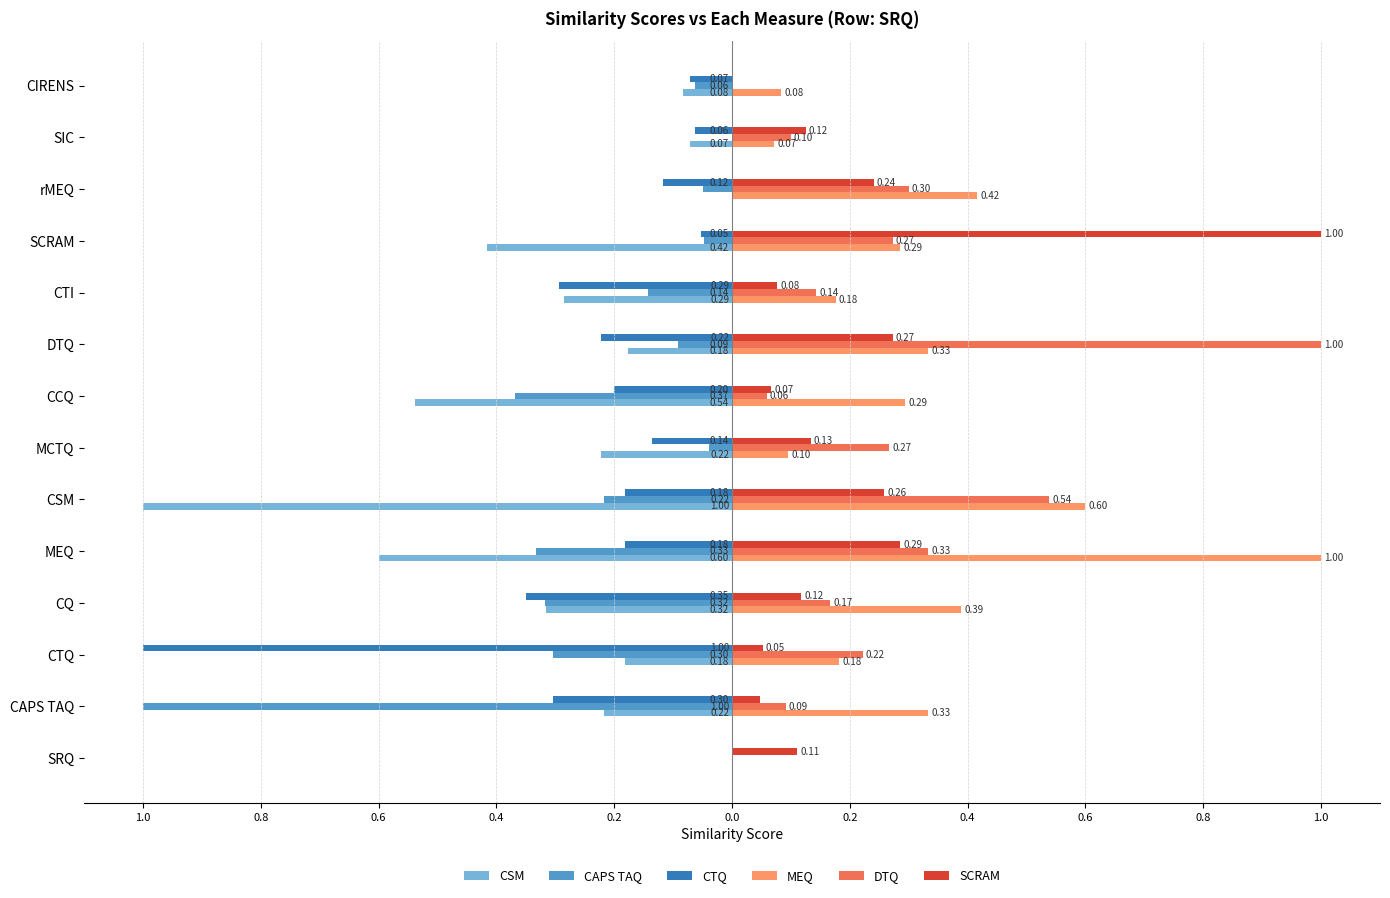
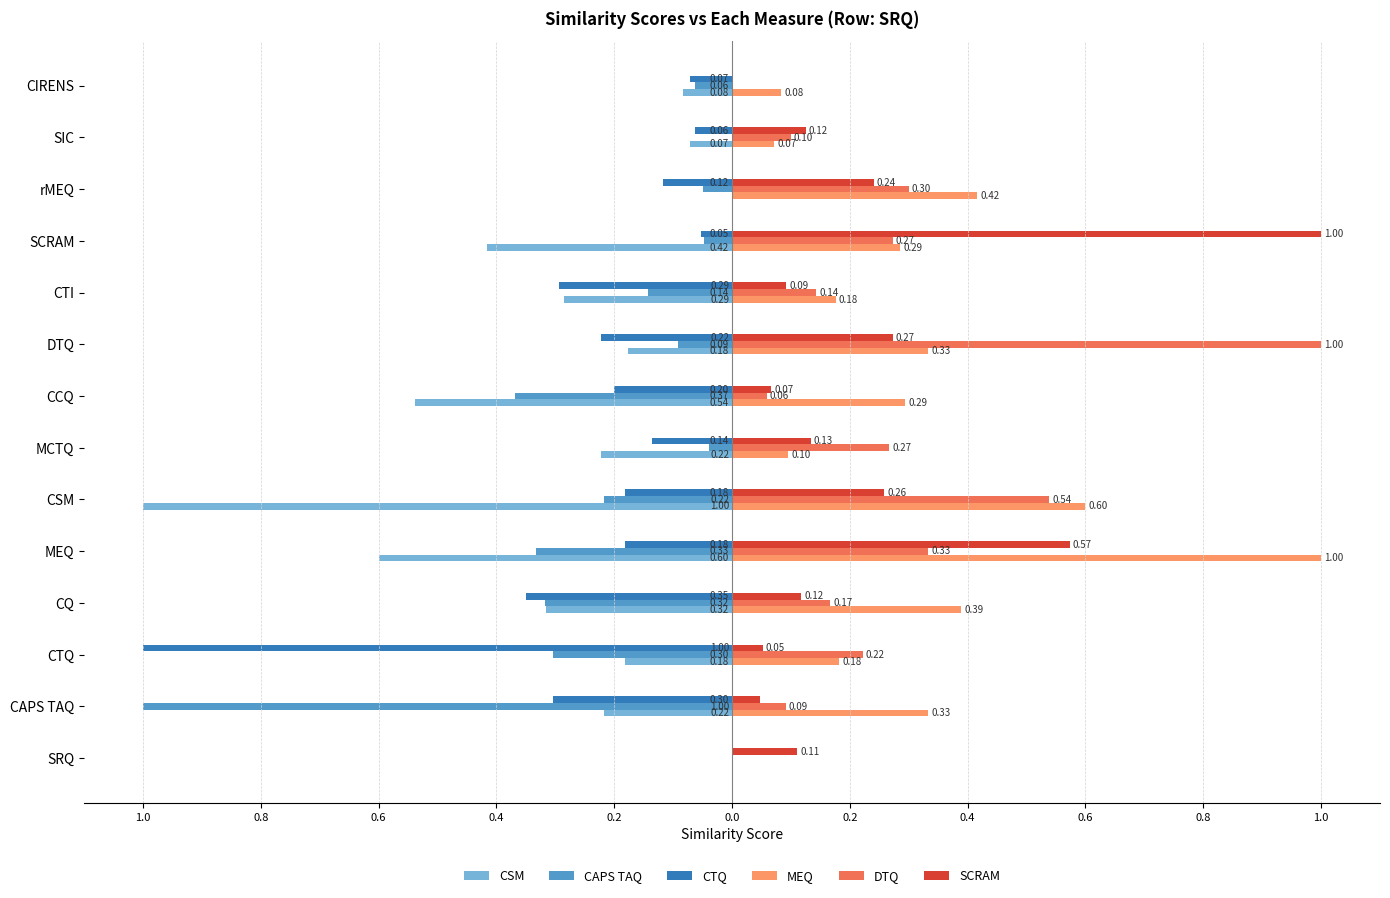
  {
    "SCRAM": {
      "SIC": 0.12,
      "rMEQ": 0.24,
      "SCRAM": 1.00,
-     "CTI": 0.08,
+     "CTI": 0.09,
      "DTQ": 0.27,
      "MCTQ": 0.13,
      "CSM": 0.26,
-     "MEQ": 0.29,
+     "MEQ": 0.57,
      "CQ": 0.12,
      "CTQ": 0.05,
      "SRQ": 0.11
    }
  }
